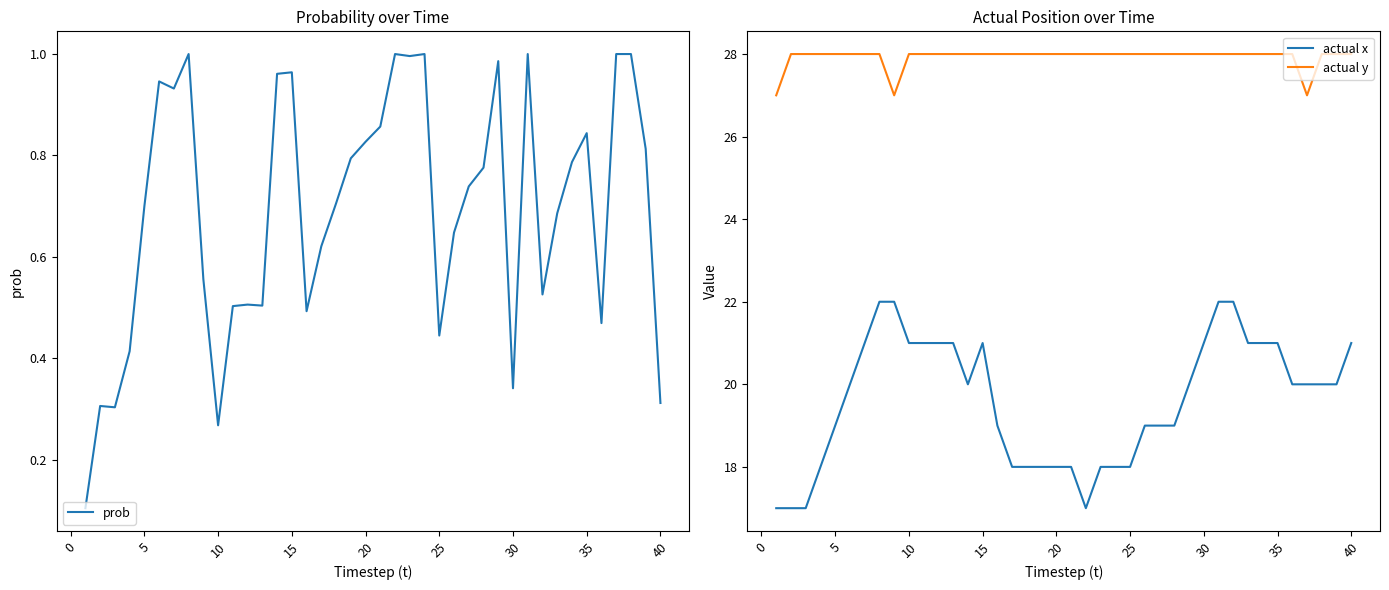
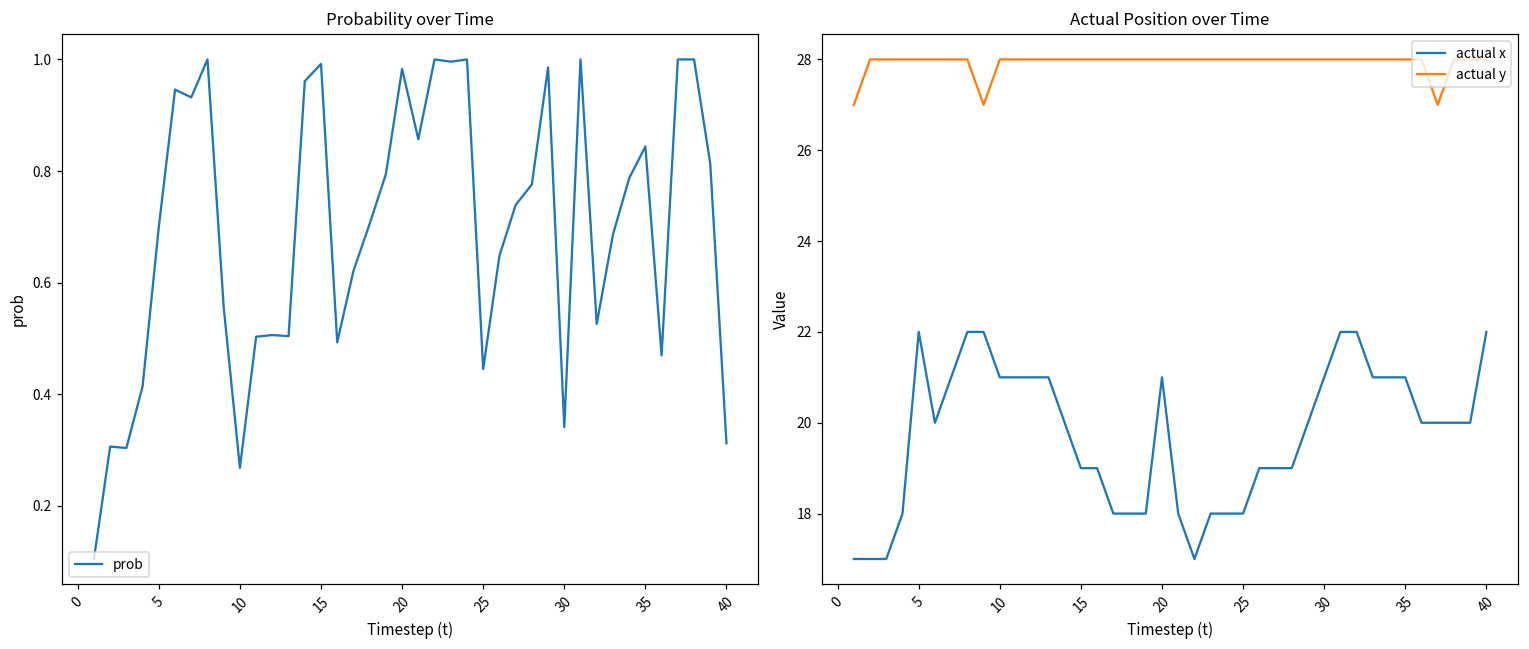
  {
    "Probability over Time": {
      "5": 0.70,
      "10": 0.27,
-     "15": 0.96,
-     "20": 0.83,
+     "15": 0.99,
+     "20": 0.98,
      "25": 0.45,
      "30": 0.34,
      "35": 0.84,
      "40": 0.31
    },
    "Actual Position over Time": {
      "actual x": {
-       "5": 19,
+       "5": 22,
        "10": 21,
-       "15": 21,
-       "20": 18,
+       "15": 19,
+       "20": 21,
        "25": 18,
        "30": 21,
        "35": 21,
-       "40": 21
+       "40": 22
      },
      "actual y": {
        "5": 28,
        "10": 28,
        "15": 28,
        "20": 28,
        "25": 28,
        "30": 28,
        "35": 28
      }
    }
  }
